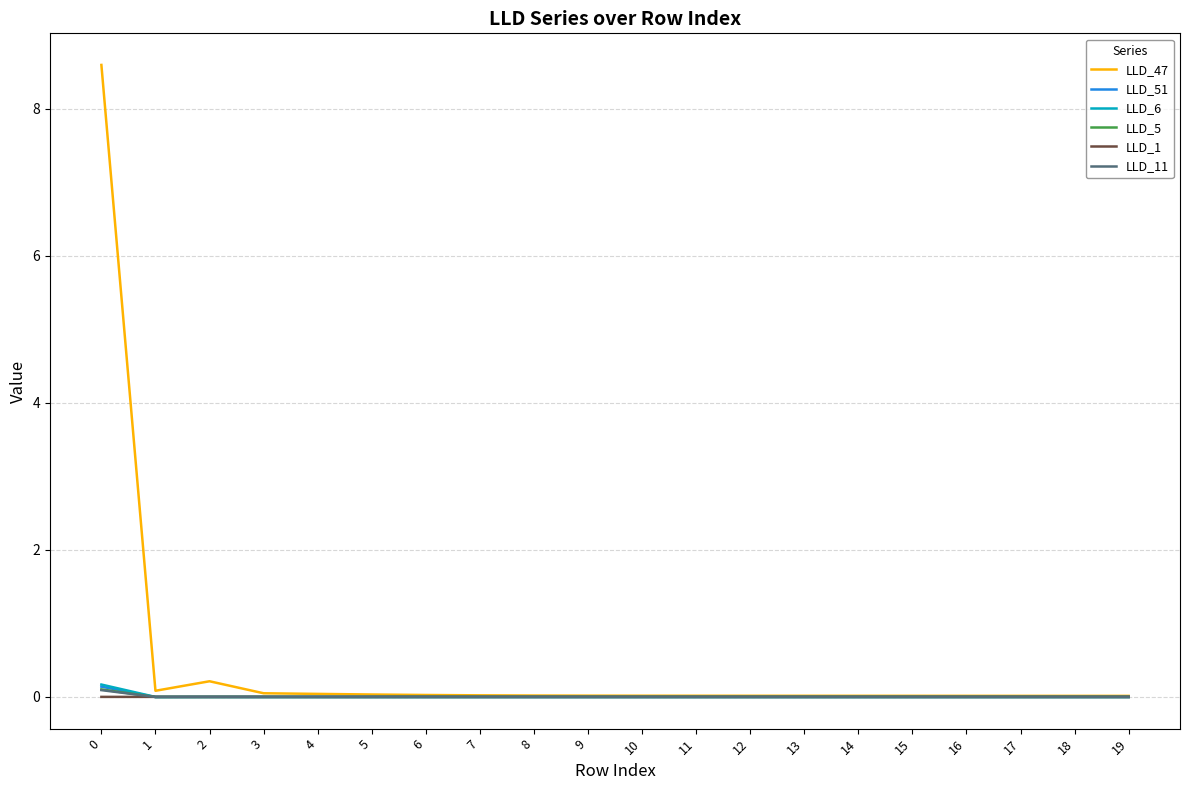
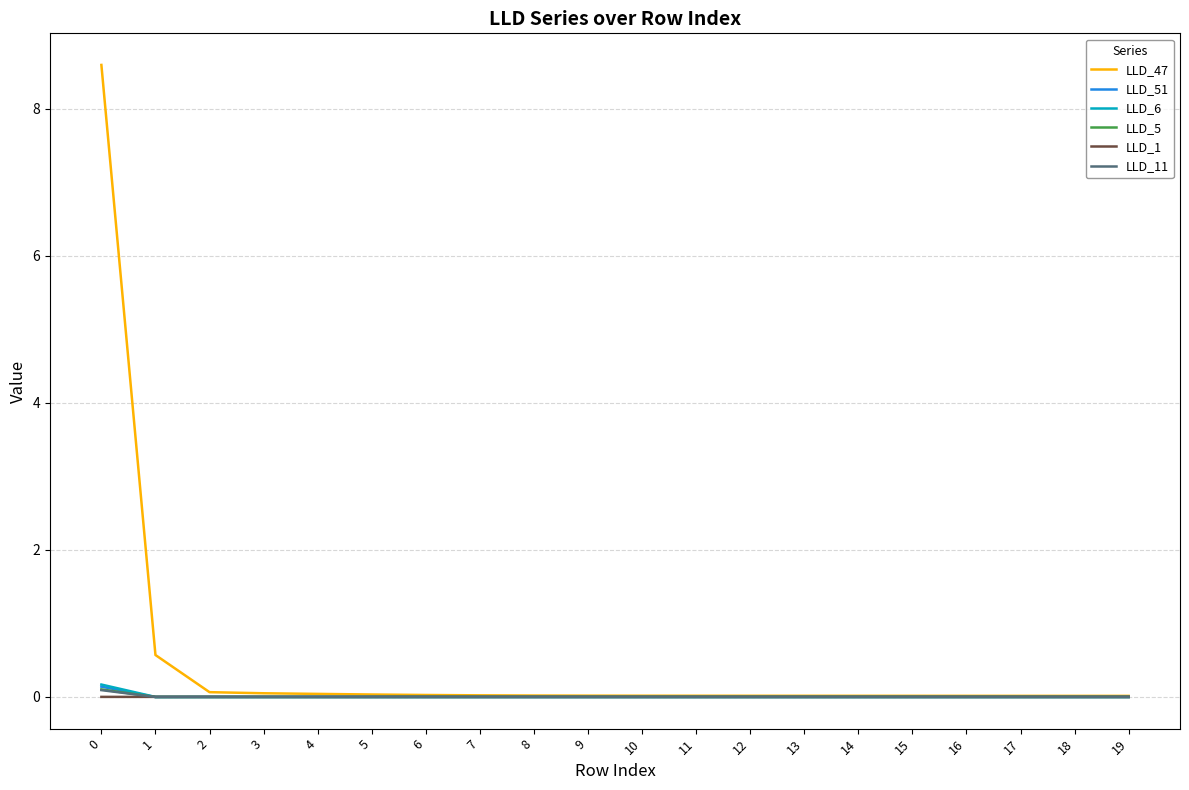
  {
    "LLD_47": {
      "0": 8.6,
-     "1": 0.1,
-     "2": 0.2,
+     "1": 0.6,
+     "2": 0.1,
      "3": 0.1,
      "4": 0.0
    },
    "LLD_1": {
      "0": 0.0
    }
  }
